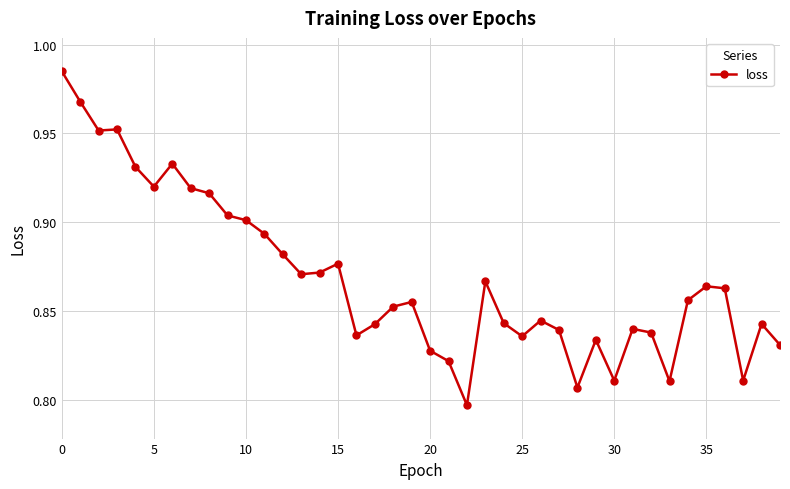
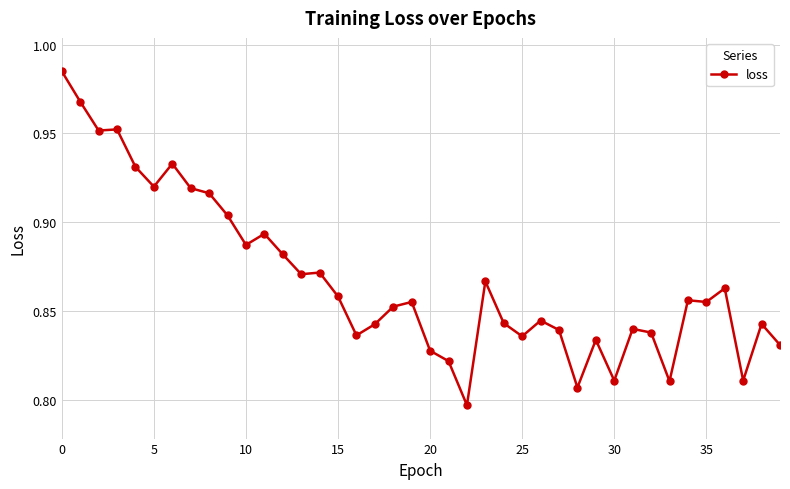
  {
    "0": 0.985,
    "5": 0.920,
-   "10": 0.901,
-   "15": 0.877,
+   "10": 0.887,
+   "15": 0.858,
    "20": 0.828,
    "25": 0.836,
    "30": 0.811,
-   "35": 0.864
+   "35": 0.855
  }
